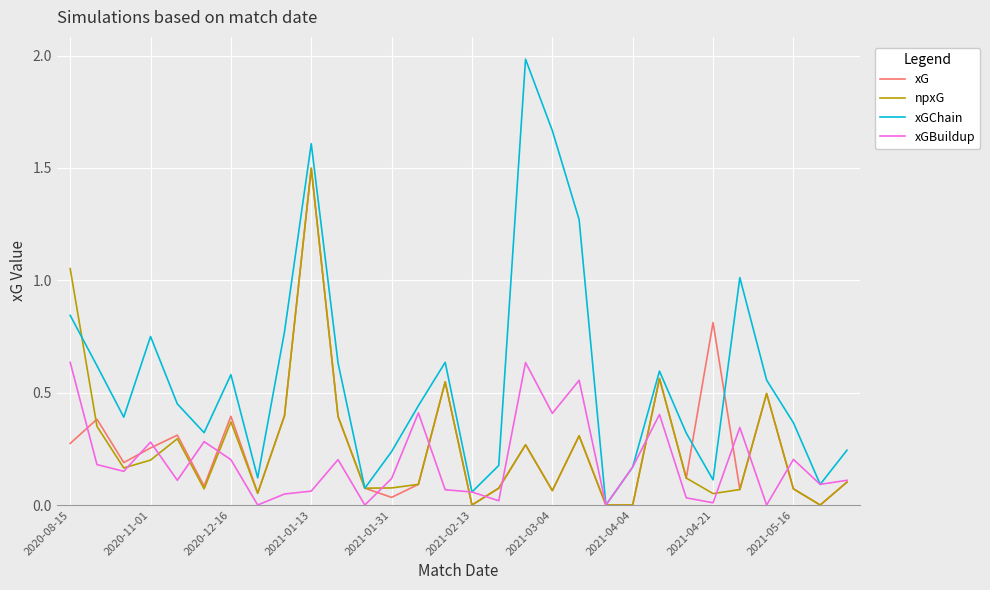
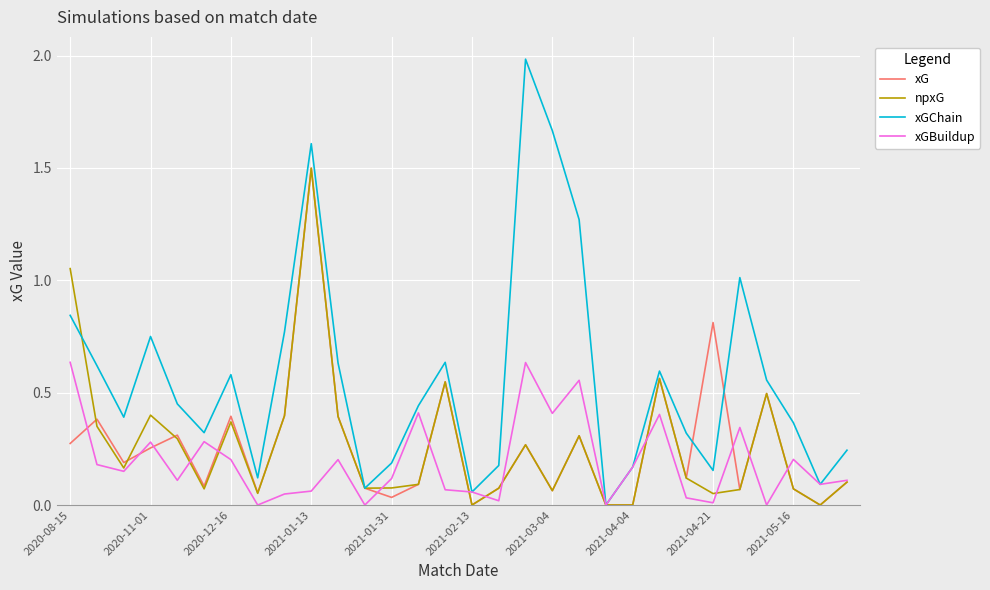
  {
    "xG": {
      "2020-08-15": 0.27,
      "2020-11-01": 0.25,
      "2020-12-16": 0.40,
      "2021-01-31": 0.03,
      "2021-04-21": 0.81
    },
    "npxG": {
      "2020-08-15": 1.05,
-     "2020-11-01": 0.2,
+     "2020-11-01": 0.4,
      "2020-12-16": 0.37,
      "2021-01-31": 0.08,
      "2021-04-21": 0.05
    },
    "xGChain": {
      "2020-08-15": 0.84,
      "2020-11-01": 0.75,
      "2020-12-16": 0.58,
      "2021-01-13": 1.61,
-     "2021-01-31": 0.24,
+     "2021-01-31": 0.19,
      "2021-03-04": 1.67,
-     "2021-04-21": 0.11,
+     "2021-04-21": 0.15,
      "2021-05-16": 0.37
    },
    "xGBuildup": {
      "2020-08-15": 0.64,
      "2020-11-01": 0.28,
      "2020-12-16": 0.20,
      "2021-01-13": 0.06,
      "2021-01-31": 0.12,
      "2021-03-04": 0.41,
      "2021-04-21": 0.01,
      "2021-05-16": 0.20
    }
  }
